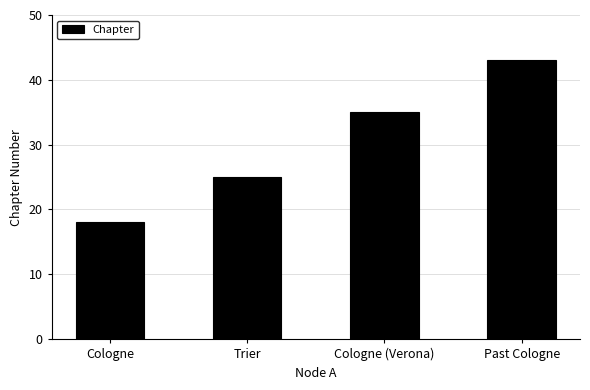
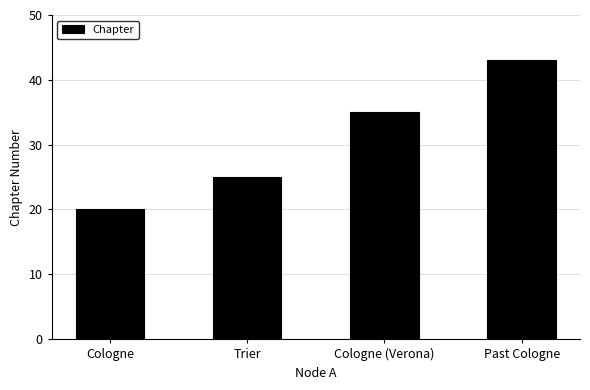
  {
-   "Cologne": 18,
+   "Cologne": 20,
    "Trier": 25,
    "Cologne (Verona)": 35,
    "Past Cologne": 43
  }
